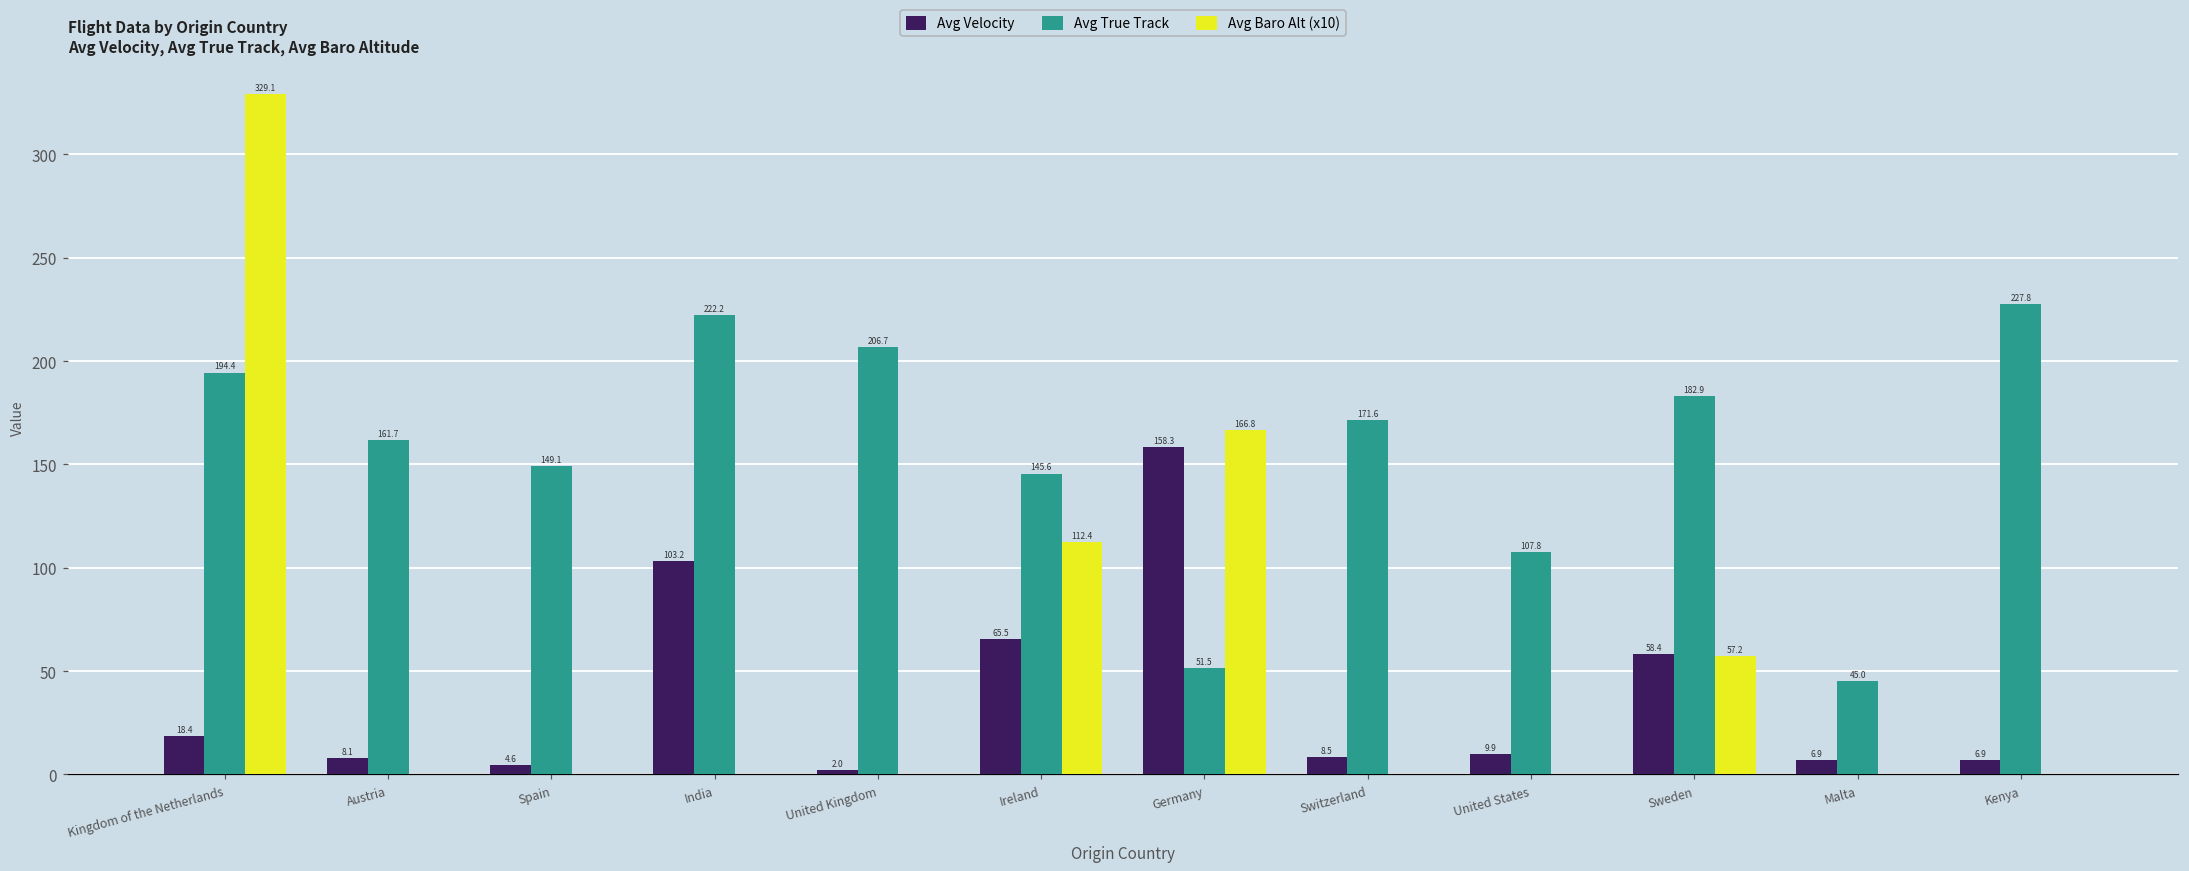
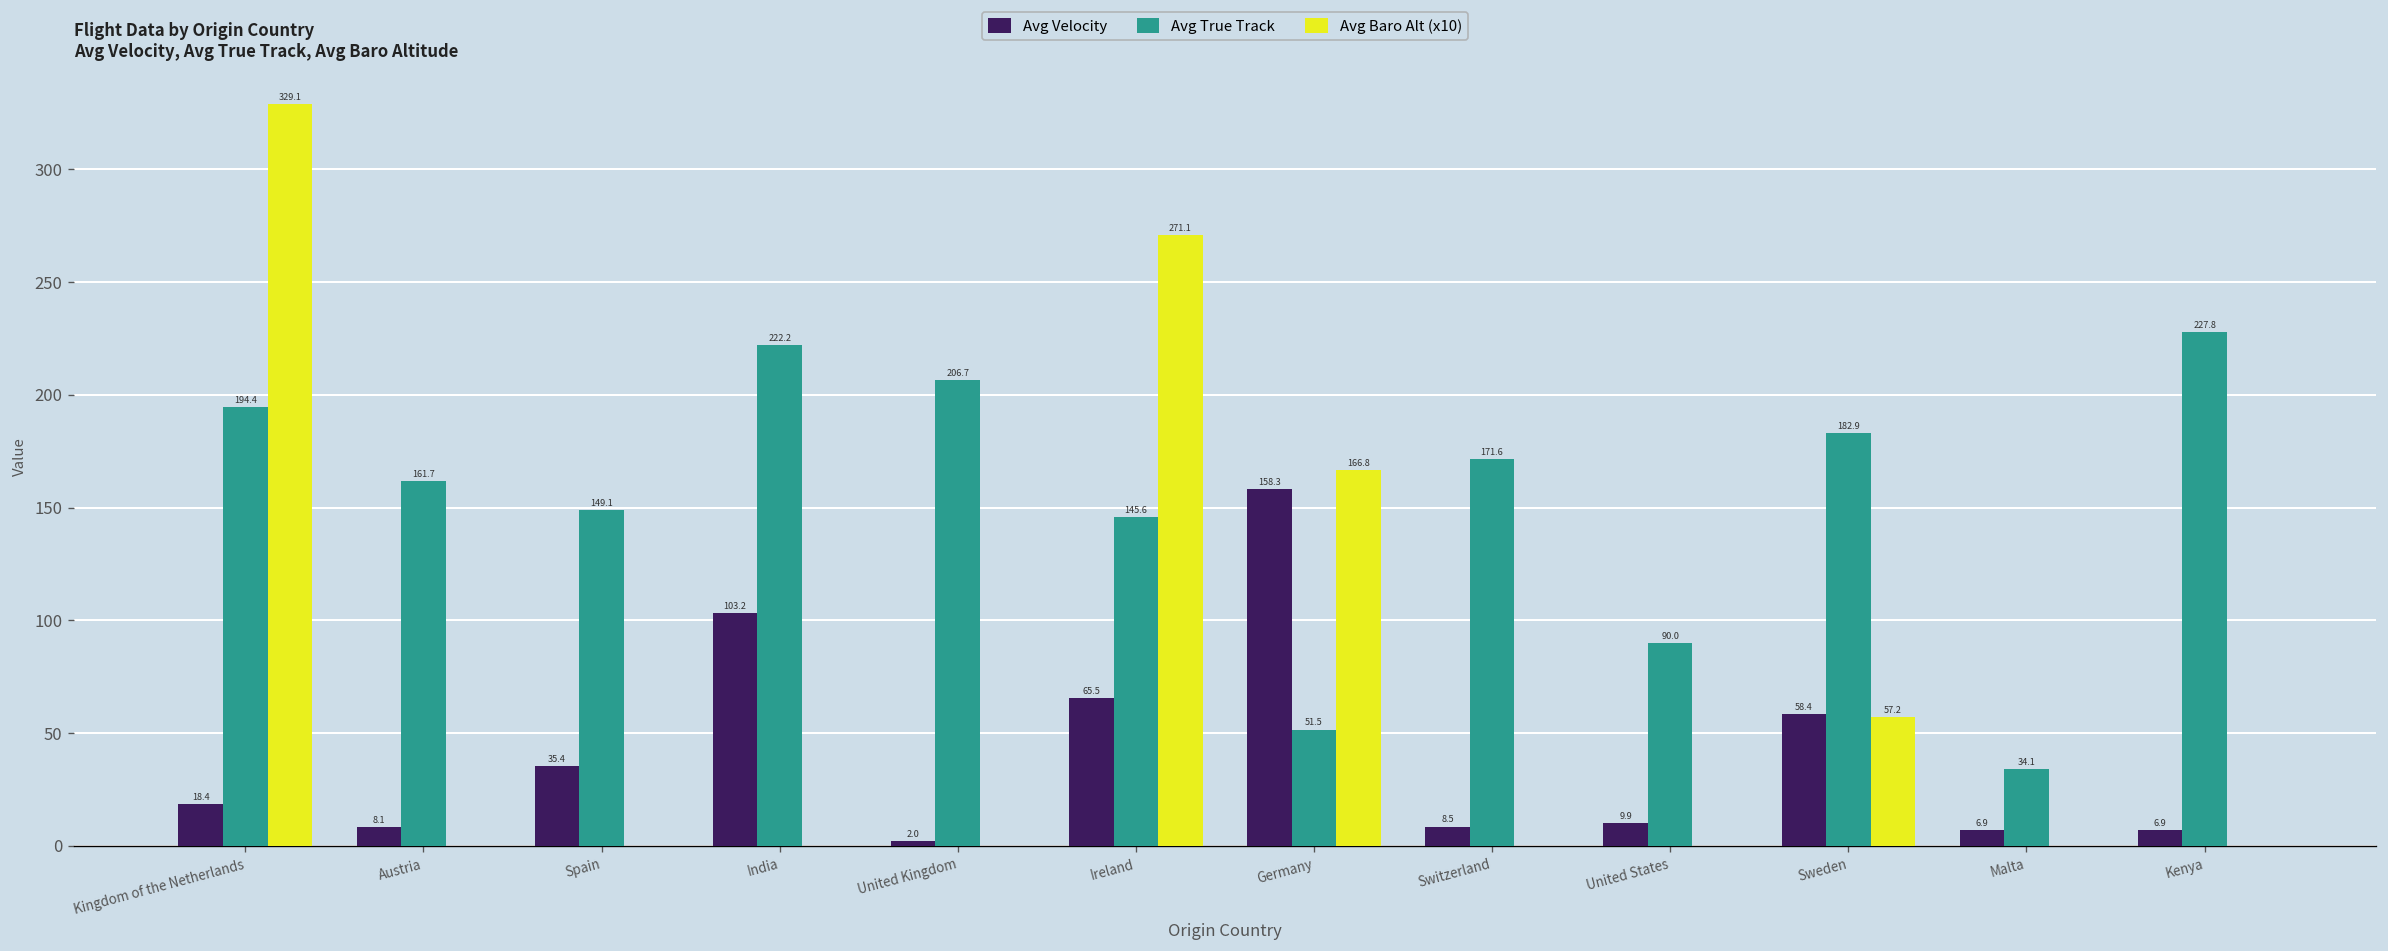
  {
    "Avg Velocity": {
      "Kingdom of the Netherlands": 18.4,
      "Austria": 8.1,
-     "Spain": 4.6,
+     "Spain": 35.4,
      "India": 103.2,
      "United Kingdom": 2.0,
      "Ireland": 65.5,
      "Germany": 158.3,
      "Switzerland": 8.5,
      "United States": 9.9,
      "Sweden": 58.4,
      "Malta": 6.9,
      "Kenya": 6.9
    },
    "Avg True Track": {
      "Kingdom of the Netherlands": 194.4,
      "Austria": 161.7,
      "Spain": 149.1,
      "India": 222.2,
      "United Kingdom": 206.7,
      "Ireland": 145.6,
      "Germany": 51.5,
      "Switzerland": 171.6,
-     "United States": 107.8,
+     "United States": 90.0,
      "Sweden": 182.9,
-     "Malta": 45.0,
+     "Malta": 34.1,
      "Kenya": 227.8
    },
    "Avg Baro Alt (x10)": {
      "Kingdom of the Netherlands": 329.1,
-     "Ireland": 112.4,
+     "Ireland": 271.1,
      "Germany": 166.8,
      "Sweden": 57.2
    }
  }
